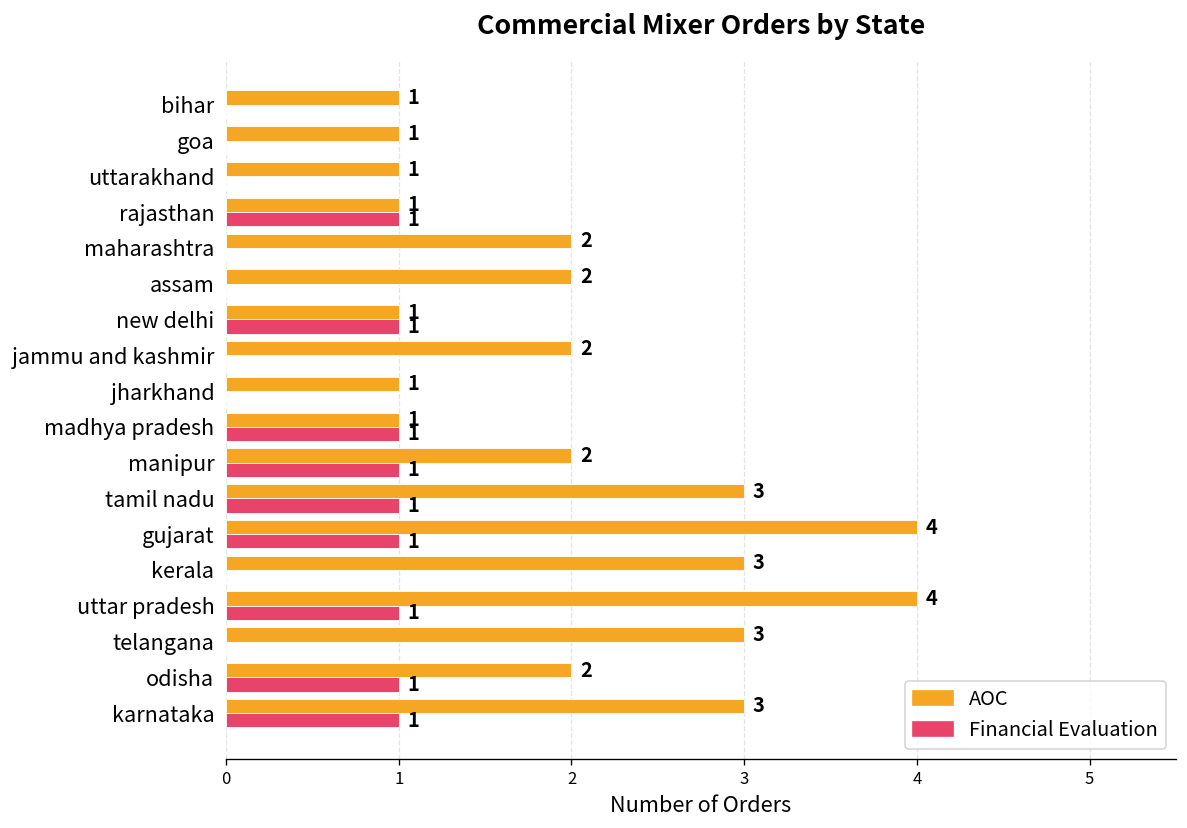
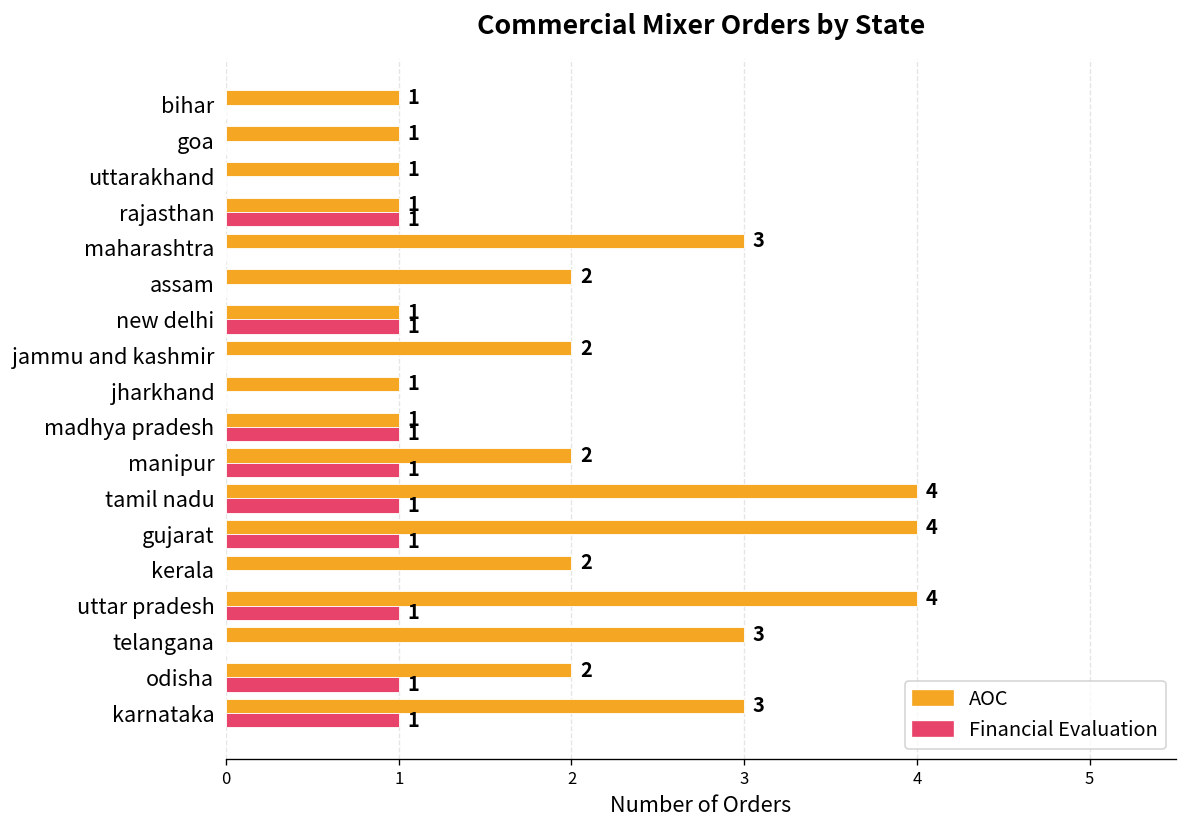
  {
    "AOC": {
      "bihar": 1,
      "goa": 1,
      "uttarakhand": 1,
-     "maharashtra": 2,
+     "maharashtra": 3,
      "assam": 2,
      "jammu and kashmir": 2,
      "jharkhand": 1,
      "manipur": 2,
-     "tamil nadu": 3,
+     "tamil nadu": 4,
      "gujarat": 4,
-     "kerala": 3,
+     "kerala": 2,
      "uttar pradesh": 4,
      "telangana": 3,
      "odisha": 2,
      "karnataka": 3
    },
    "Financial Evaluation": {
      "manipur": 1,
      "tamil nadu": 1,
      "gujarat": 1,
      "uttar pradesh": 1,
      "odisha": 1,
      "karnataka": 1
    }
  }
